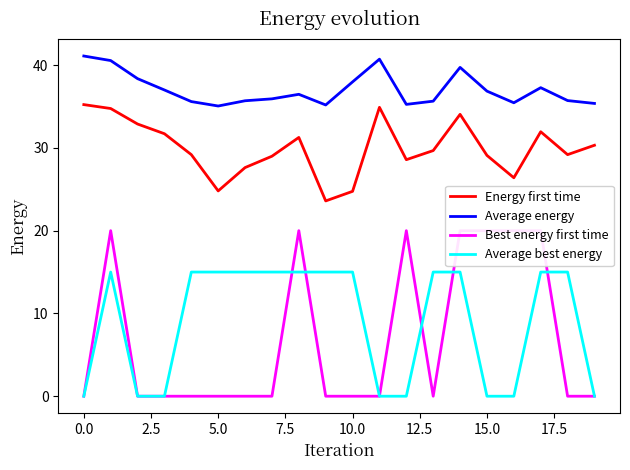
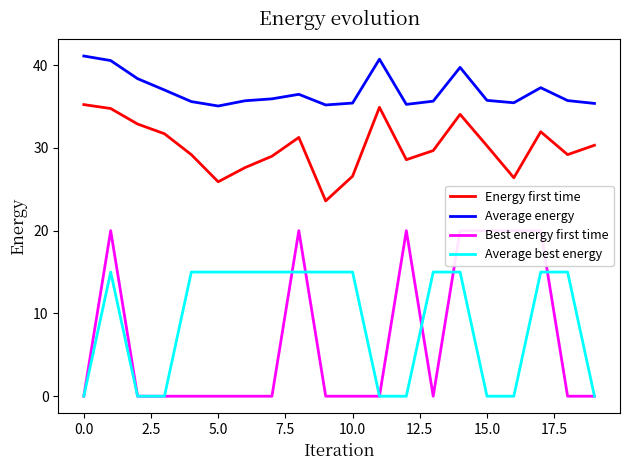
  {
    "Energy first time": {
      "0.0": 35,
-     "5.0": 25,
-     "10.0": 25,
-     "15.0": 29
+     "5.0": 26,
+     "10.0": 27,
+     "15.0": 30
    },
    "Average energy": {
      "0.0": 41,
      "5.0": 35,
-     "10.0": 38,
-     "15.0": 37
+     "10.0": 35,
+     "15.0": 36
    },
    "Best energy first time": {
      "5.0": 0,
      "10.0": 0
    },
    "Average best energy": {
      "5.0": 15,
      "10.0": 15,
      "15.0": 0
    }
  }
